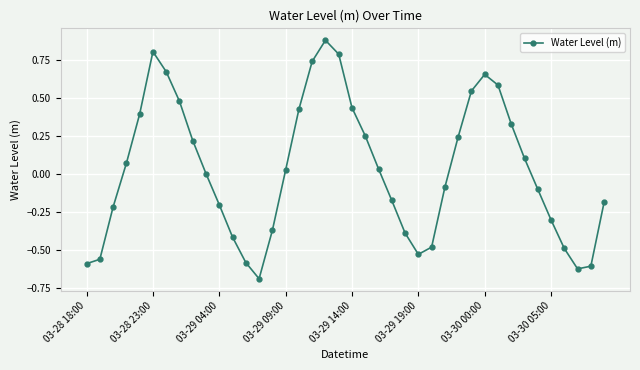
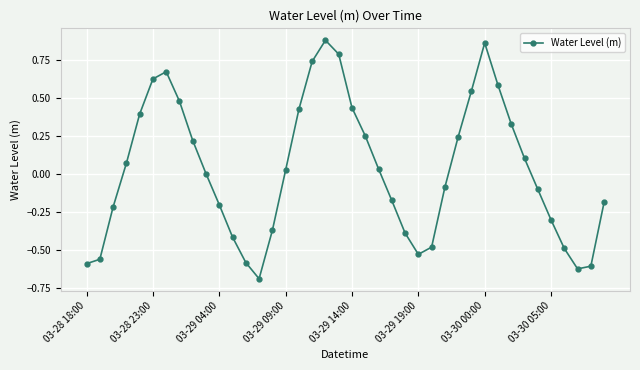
  {
    "03-28 18:00": -0.59,
-   "03-28 23:00": 0.81,
+   "03-28 23:00": 0.63,
    "03-29 04:00": -0.20,
    "03-29 09:00": 0.03,
    "03-29 14:00": 0.44,
    "03-29 19:00": -0.53,
-   "03-30 00:00": 0.66,
+   "03-30 00:00": 0.86,
    "03-30 05:00": -0.30
  }
